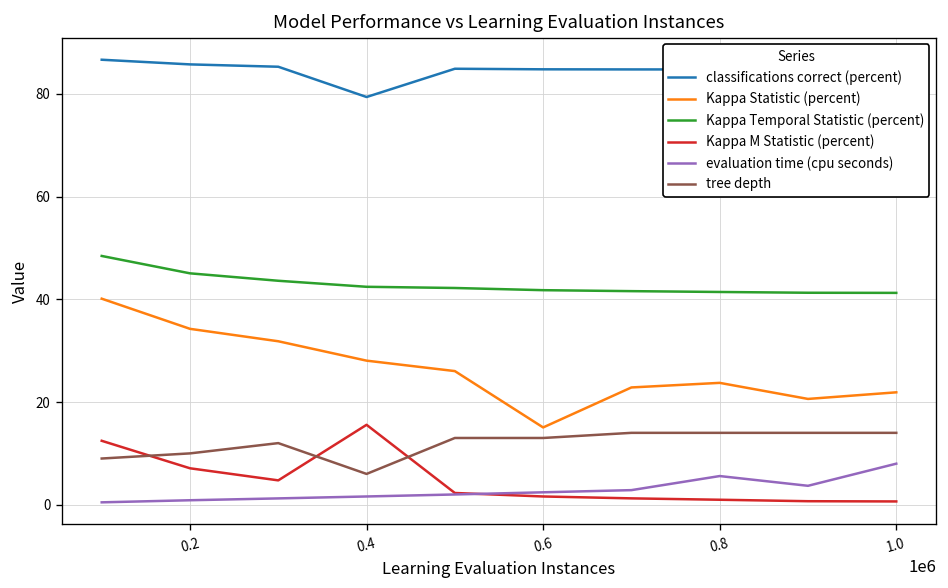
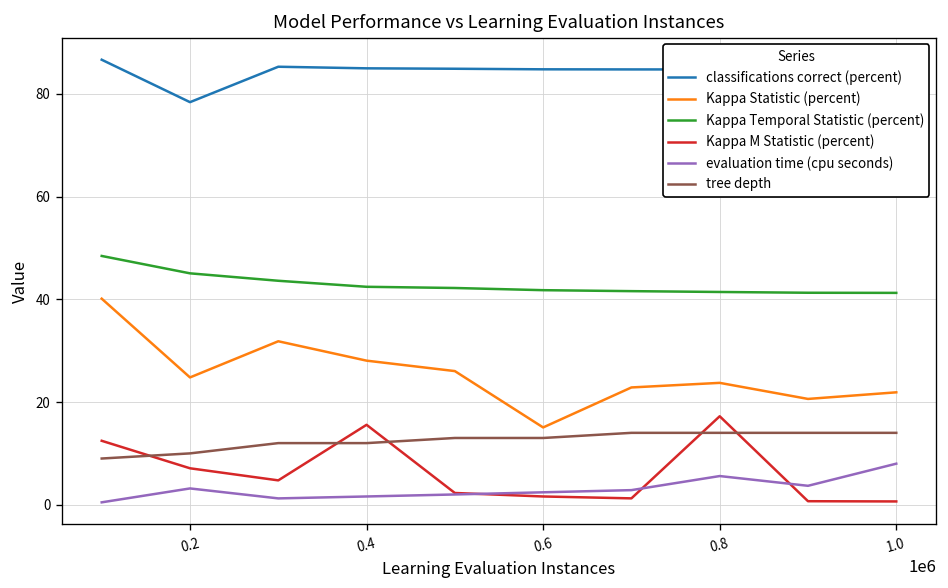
  {
    "classifications correct (percent)": {
-     "0.2": 86,
-     "0.4": 79,
+     "0.2": 78,
+     "0.4": 85,
      "0.6": 85
    },
    "Kappa Statistic (percent)": {
-     "0.2": 34,
+     "0.2": 25,
      "0.4": 28,
      "0.6": 15,
      "0.8": 24,
      "1.0": 22
    },
    "Kappa Temporal Statistic (percent)": {
      "0.2": 45,
      "0.4": 42,
      "0.6": 42,
      "0.8": 41,
      "1.0": 41
    },
    "Kappa M Statistic (percent)": {
      "0.2": 7,
      "0.4": 16,
      "0.6": 2,
-     "0.8": 1,
+     "0.8": 17,
      "1.0": 1
    },
    "evaluation time (cpu seconds)": {
-     "0.2": 1,
+     "0.2": 3,
      "0.4": 2,
      "0.6": 2,
      "0.8": 6,
      "1.0": 8
    },
    "tree depth": {
      "0.2": 10,
-     "0.4": 6,
+     "0.4": 12,
      "0.6": 13,
      "0.8": 14,
      "1.0": 14
    }
  }
